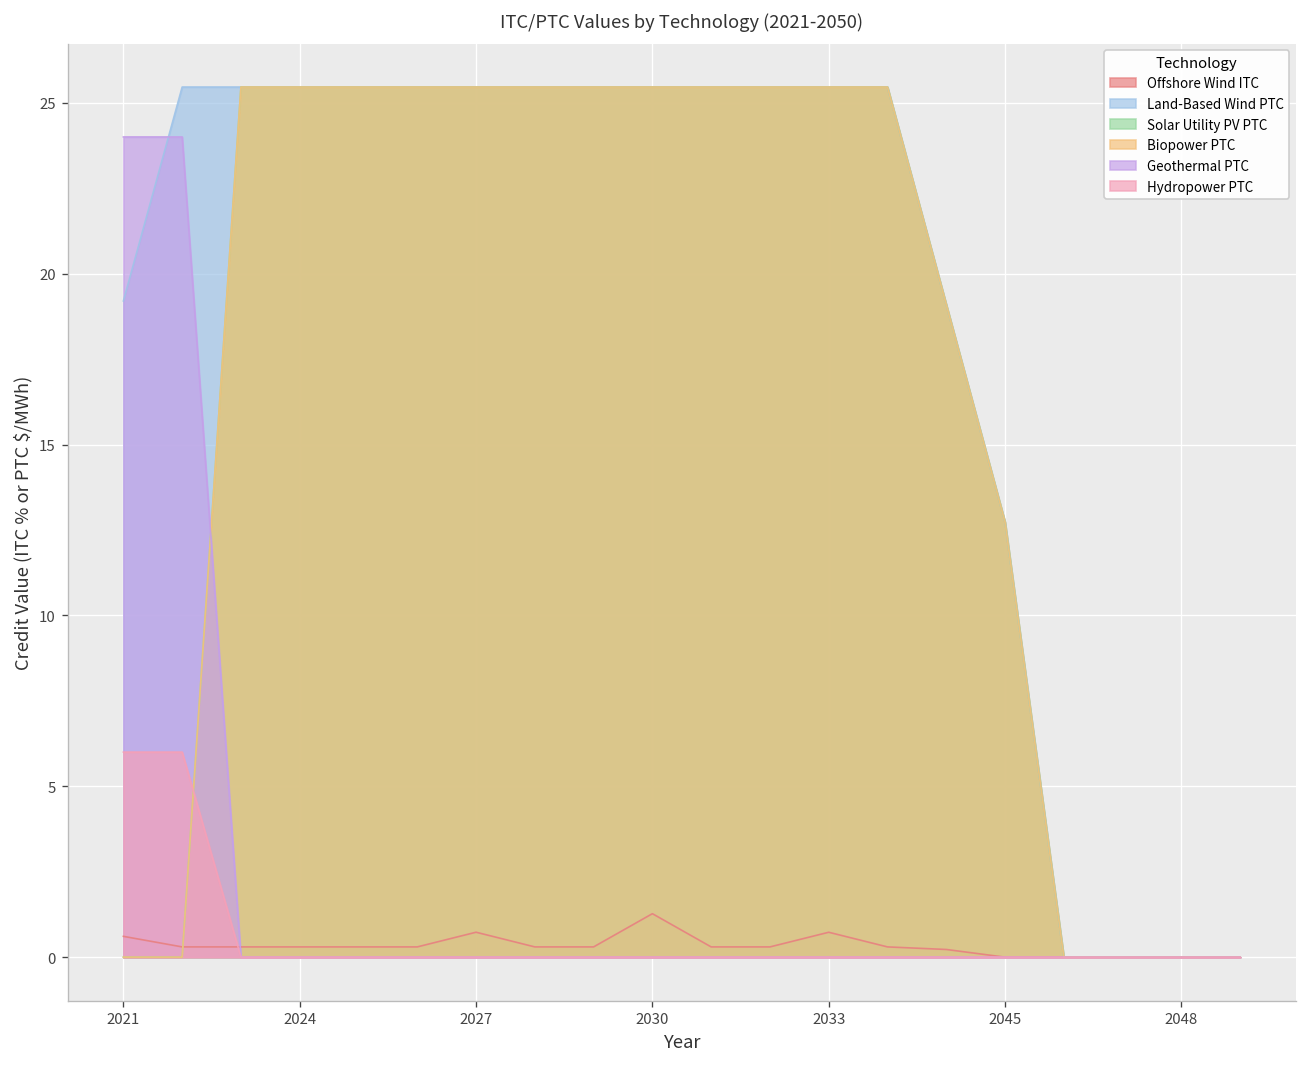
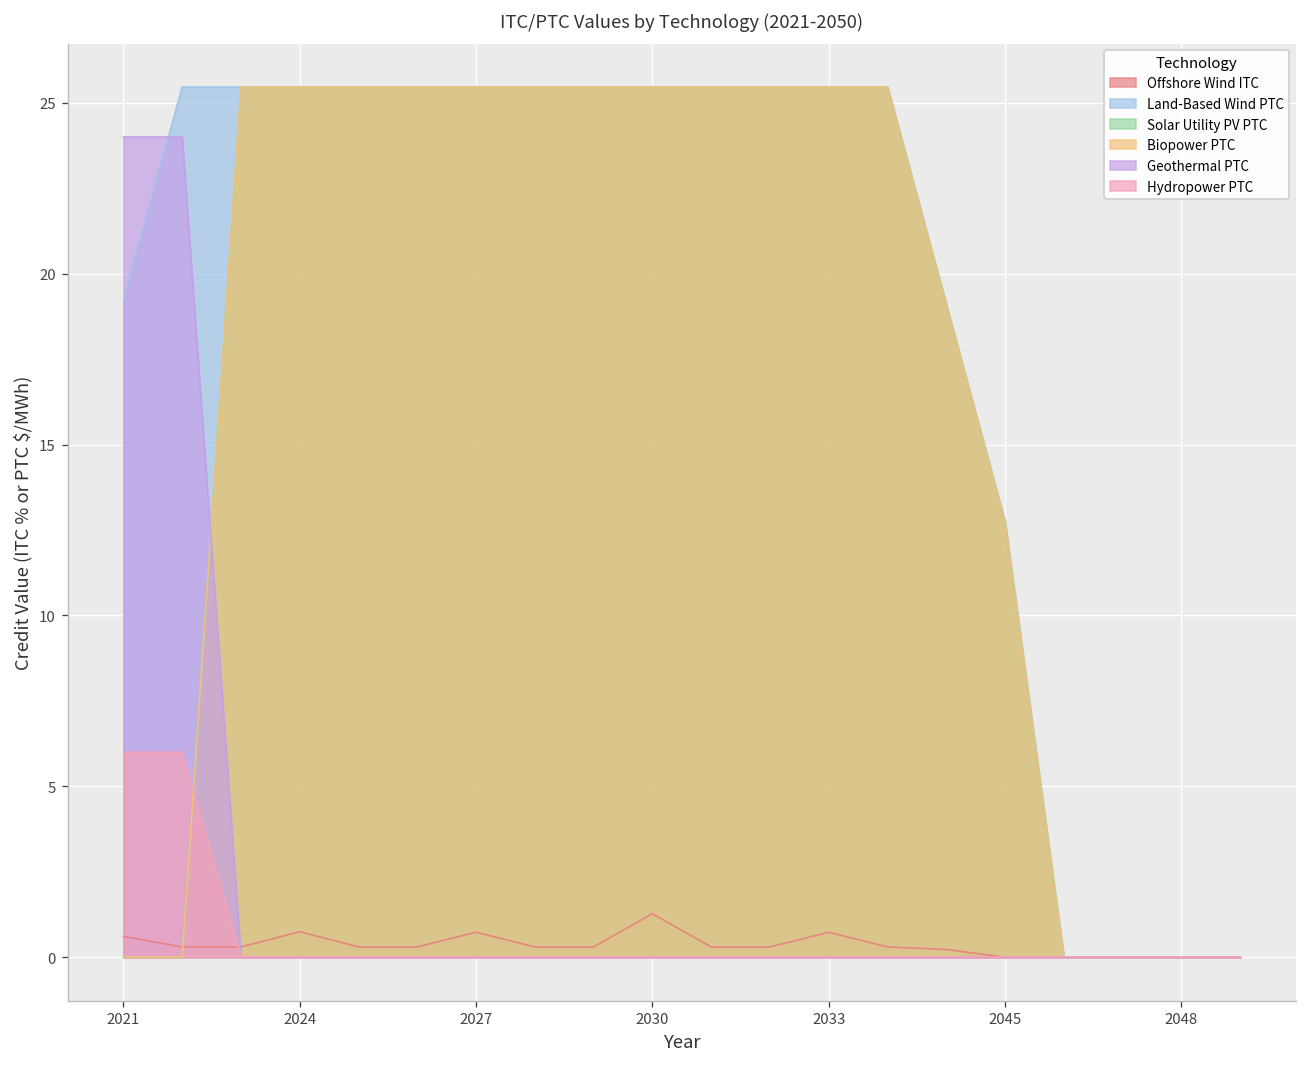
  {
    "Offshore Wind ITC": {
      "2021": 0.6,
-     "2024": 0.3,
+     "2024": 0.7,
      "2027": 0.7,
      "2030": 1.3,
      "2033": 0.7
    },
    "Biopower PTC": {
      "2021": 0.0
    },
    "Hydropower PTC": {
      "2021": 6.0
    }
  }
